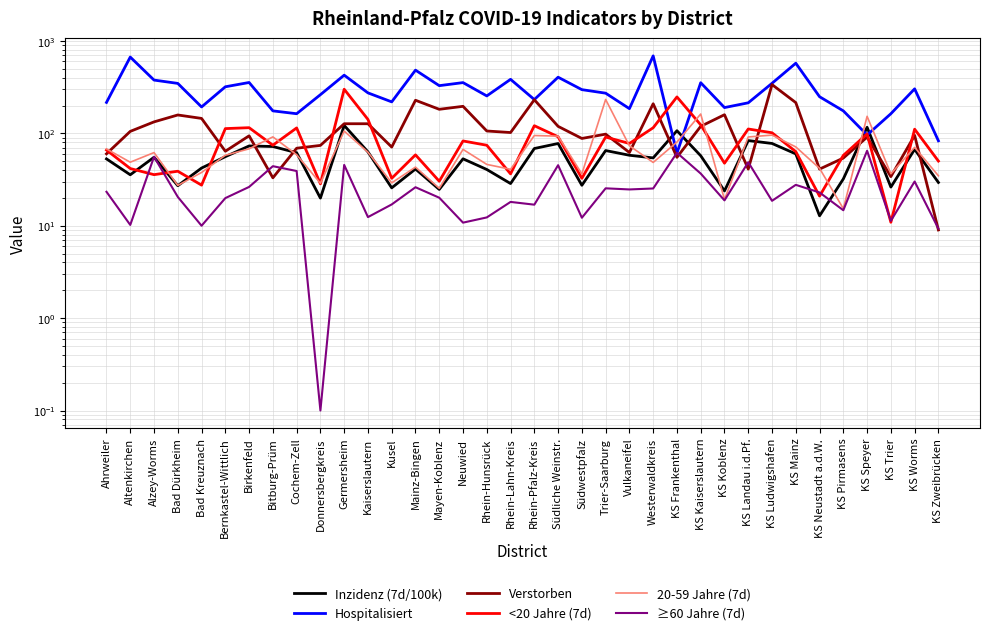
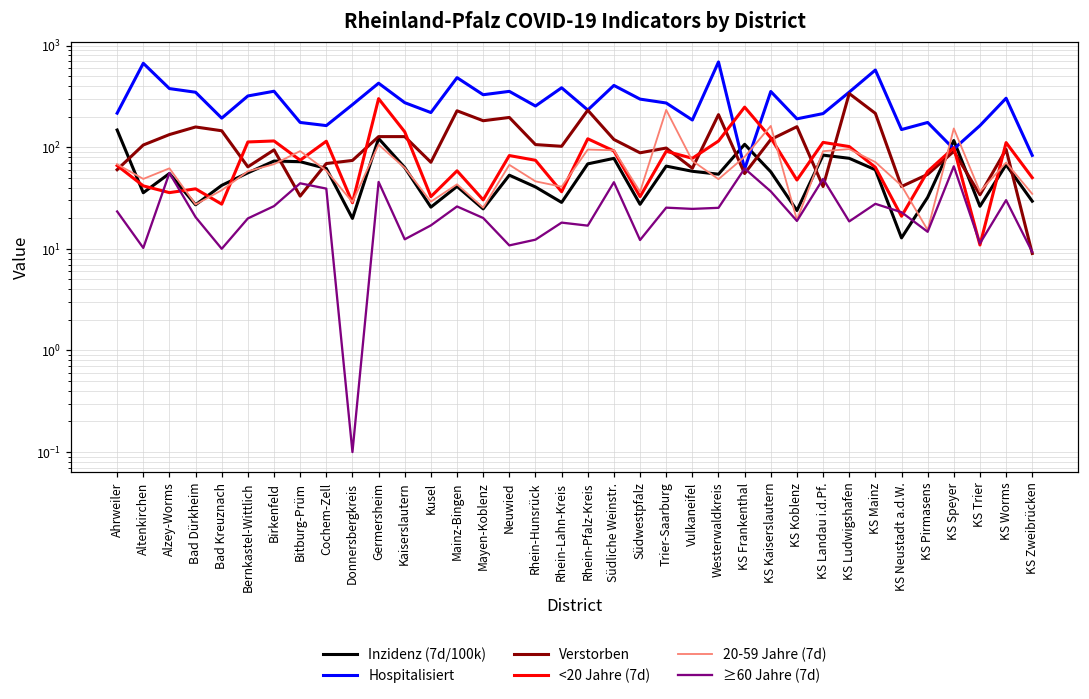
  {
    "Inzidenz (7d/100k)": {
-     "Ahrweiler": 50,
+     "Ahrweiler": 150,
      "Altenkirchen": 36,
      "Bad Kreuznach": 40,
      "Birkenfeld": 70,
      "Donnersbergkreis": 20,
      "Kusel": 26,
      "Neuwied": 50,
      "Rhein-Hunsrück": 40,
      "Rhein-Lahn-Kreis": 29,
      "Rhein-Pfalz-Kreis": 70,
      "Südliche Weinstr.": 80,
      "Südwestpfalz": 27,
      "Trier-Saarburg": 70,
      "Vulkaneifel": 60,
      "Westerwaldkreis": 50,
      "KS Frankenthal": 110,
      "KS Kaiserslautern": 60,
      "KS Koblenz": 24,
      "KS Landau i.d.Pf.": 80,
      "KS Ludwigshafen": 80,
      "KS Neustadt a.d.W.": 13,
      "KS Pirmasens": 32,
      "KS Speyer": 120,
      "KS Trier": 26,
      "KS Zweibrücken": 29
    },
    "Hospitalisiert": {
      "Ahrweiler": 220,
      "Altenkirchen": 700,
      "Alzey-Worms": 380,
      "Bad Dürkheim": 350,
      "Bad Kreuznach": 190,
      "Bernkastel-Wittlich": 320,
      "Birkenfeld": 360,
      "Bitburg-Prüm": 180,
      "Cochem-Zell": 160,
      "Donnersbergkreis": 260,
      "Germersheim": 400,
      "Kaiserslautern": 270,
      "Kusel": 220,
      "Mainz-Bingen": 500,
      "Mayen-Koblenz": 330,
      "Neuwied": 350,
      "Rhein-Hunsrück": 250,
      "Rhein-Lahn-Kreis": 380,
      "Südliche Weinstr.": 400,
      "Südwestpfalz": 300,
      "Trier-Saarburg": 270,
      "Vulkaneifel": 190,
      "Westerwaldkreis": 700,
      "KS Kaiserslautern": 350,
      "KS Koblenz": 190,
      "KS Landau i.d.Pf.": 210,
      "KS Mainz": 600,
-     "KS Neustadt a.d.W.": 250,
+     "KS Neustadt a.d.W.": 150,
      "KS Pirmasens": 180,
      "KS Trier": 160,
      "KS Worms": 300,
      "KS Zweibrücken": 80
    },
    "Verstorben": {
      "Ahrweiler": 60,
      "Altenkirchen": 110,
      "Alzey-Worms": 130,
      "Bad Dürkheim": 160,
      "Bad Kreuznach": 150,
      "Bernkastel-Wittlich": 60,
      "Birkenfeld": 90,
      "Bitburg-Prüm": 33,
      "Cochem-Zell": 70,
      "Donnersbergkreis": 70,
      "Kaiserslautern": 130,
      "Kusel": 70,
      "Mainz-Bingen": 230,
      "Mayen-Koblenz": 180,
      "Neuwied": 200,
      "Rhein-Hunsrück": 110,
      "Rhein-Lahn-Kreis": 100,
      "Südliche Weinstr.": 120,
      "Südwestpfalz": 90,
      "Trier-Saarburg": 100,
      "Vulkaneifel": 60,
      "Westerwaldkreis": 210,
      "KS Frankenthal": 60,
      "KS Koblenz": 160,
      "KS Landau i.d.Pf.": 40,
      "KS Mainz": 220,
      "KS Pirmasens": 50,
      "KS Trier": 34,
      "KS Worms": 100
    },
    "<20 Jahre (7d)": {
      "Altenkirchen": 40,
      "Alzey-Worms": 36,
      "Bad Dürkheim": 39,
      "Bad Kreuznach": 28,
      "Bernkastel-Wittlich": 110,
      "Birkenfeld": 120,
      "Cochem-Zell": 110,
      "Germersheim": 300,
      "Kaiserslautern": 140,
      "Kusel": 33,
      "Mainz-Bingen": 60,
      "Mayen-Koblenz": 30,
      "Neuwied": 80,
      "Rhein-Hunsrück": 70,
      "Rhein-Lahn-Kreis": 36,
      "Rhein-Pfalz-Kreis": 120,
      "Südwestpfalz": 33,
      "Trier-Saarburg": 90,
      "Westerwaldkreis": 110,
      "KS Frankenthal": 250,
      "KS Koblenz": 50,
      "KS Landau i.d.Pf.": 110,
      "KS Neustadt a.d.W.": 21,
      "KS Pirmasens": 60,
      "KS Worms": 110,
      "KS Zweibrücken": 50
    },
    "20-59 Jahre (7d)": {
      "Altenkirchen": 50,
      "Alzey-Worms": 60,
      "Bad Kreuznach": 38,
      "Birkenfeld": 70,
      "Bitburg-Prüm": 90,
      "Germersheim": 110,
      "Kusel": 29,
      "Neuwied": 70,
      "Rhein-Hunsrück": 50,
      "Rhein-Lahn-Kreis": 40,
      "Rhein-Pfalz-Kreis": 90,
      "Südwestpfalz": 36,
      "Trier-Saarburg": 230,
      "Westerwaldkreis": 50,
      "KS Frankenthal": 80,
      "KS Kaiserslautern": 160,
      "KS Landau i.d.Pf.": 90,
      "KS Mainz": 70,
      "KS Speyer": 150,
      "KS Trier": 37,
      "KS Zweibrücken": 35
    },
    "≥60 Jahre (7d)": {
      "Ahrweiler": 23,
      "Altenkirchen": 10,
      "Bad Dürkheim": 21,
      "Bad Kreuznach": 10,
      "Bernkastel-Wittlich": 20,
      "Birkenfeld": 26,
      "Bitburg-Prüm": 40,
      "Cochem-Zell": 39,
      "Donnersbergkreis": 0.10,
      "Germersheim": 50,
      "Kaiserslautern": 12,
      "Kusel": 17,
      "Mainz-Bingen": 26,
      "Mayen-Koblenz": 20,
      "Neuwied": 11,
      "Rhein-Hunsrück": 12,
      "Rhein-Lahn-Kreis": 18,
      "Rhein-Pfalz-Kreis": 17,
      "Südliche Weinstr.": 50,
      "Südwestpfalz": 12,
      "Trier-Saarburg": 25,
      "Vulkaneifel": 25,
      "Westerwaldkreis": 25,
      "KS Kaiserslautern": 37,
      "KS Landau i.d.Pf.": 50,
      "KS Ludwigshafen": 19,
      "KS Mainz": 28,
      "KS Neustadt a.d.W.": 23,
      "KS Speyer": 60,
      "KS Worms": 30
    }
  }
